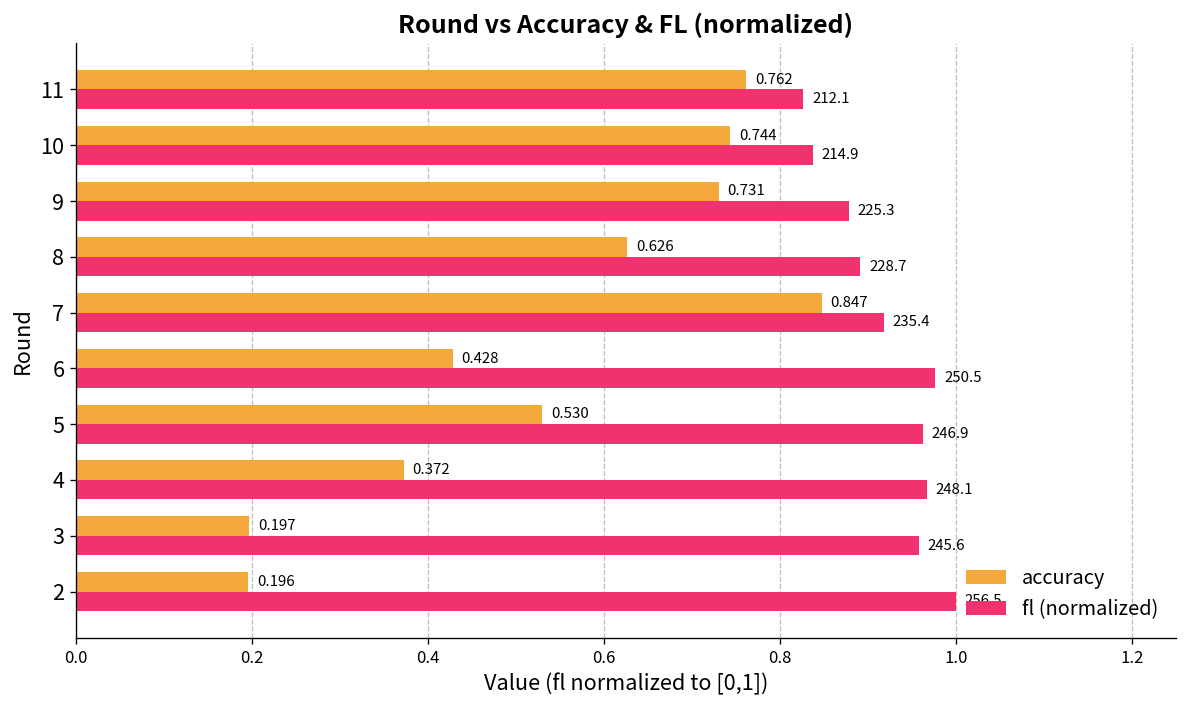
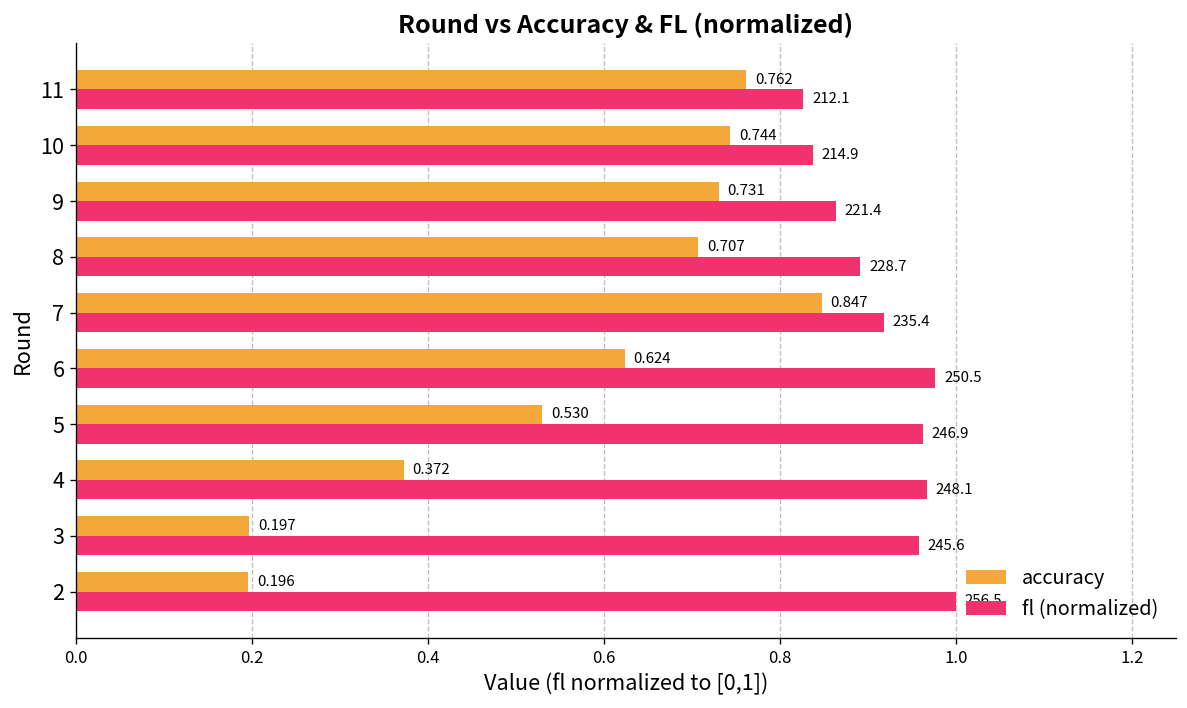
  {
    "accuracy": {
      "11": 0.762,
      "10": 0.744,
      "9": 0.731,
-     "8": 0.626,
+     "8": 0.707,
      "7": 0.847,
-     "6": 0.428,
+     "6": 0.624,
      "5": 0.530,
      "4": 0.372,
      "3": 0.197,
      "2": 0.196
    },
    "fl (normalized)": {
-     "9": 225.3
+     "9": 221.4
    }
  }
